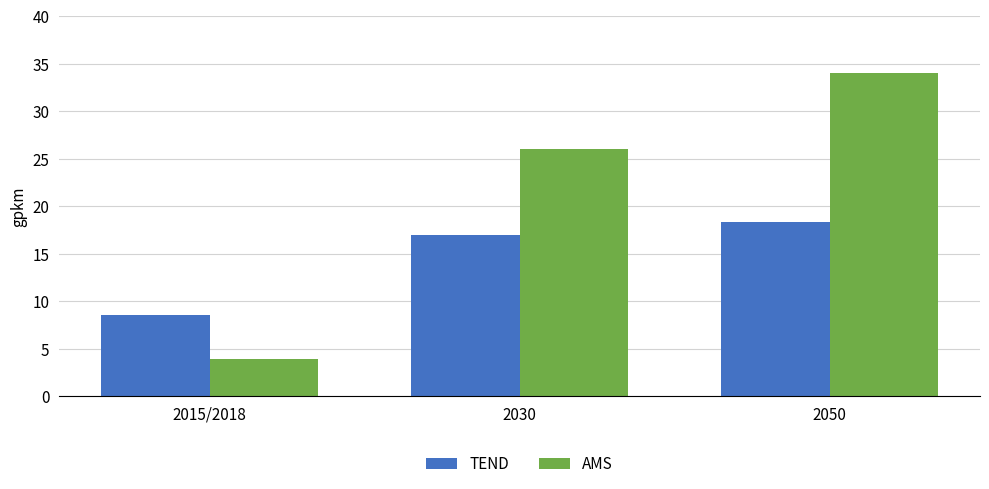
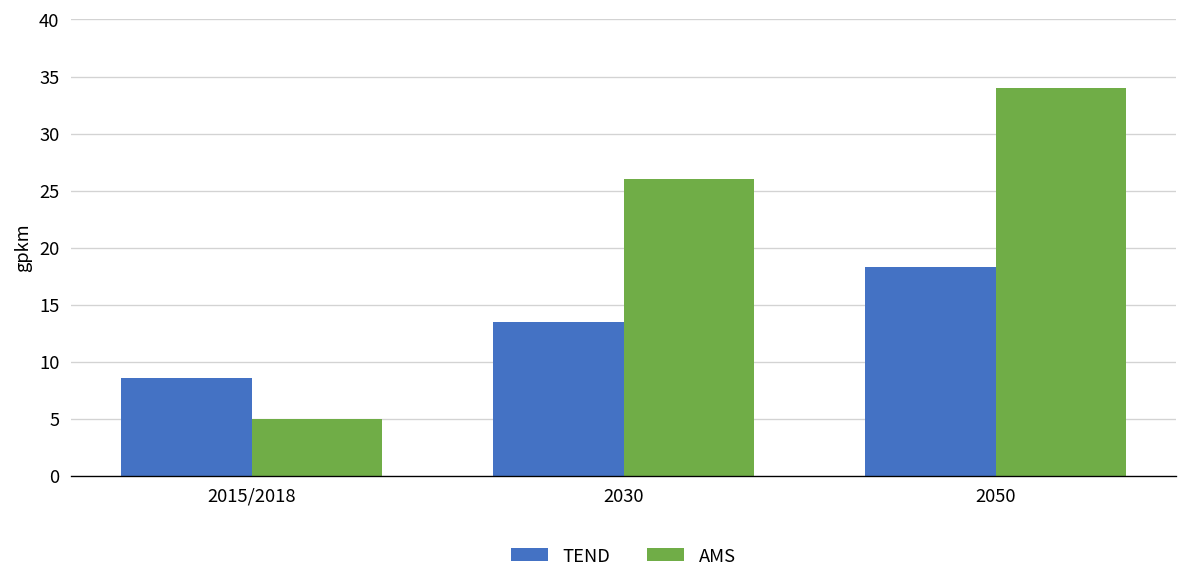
  {
    "TEND": {
      "2015/2018": 9,
-     "2030": 17,
+     "2030": 14,
      "2050": 18
    },
    "AMS": {
-     "2015/2018": 4,
+     "2015/2018": 5,
      "2030": 26,
      "2050": 34
    }
  }
